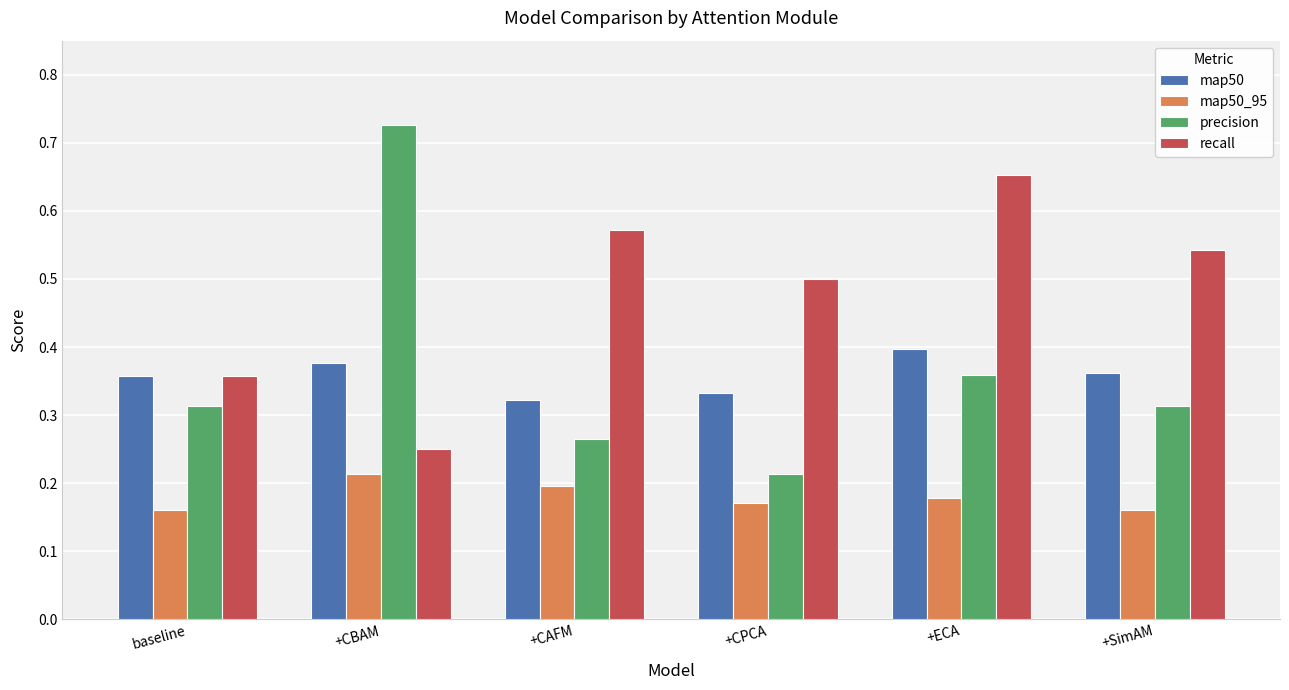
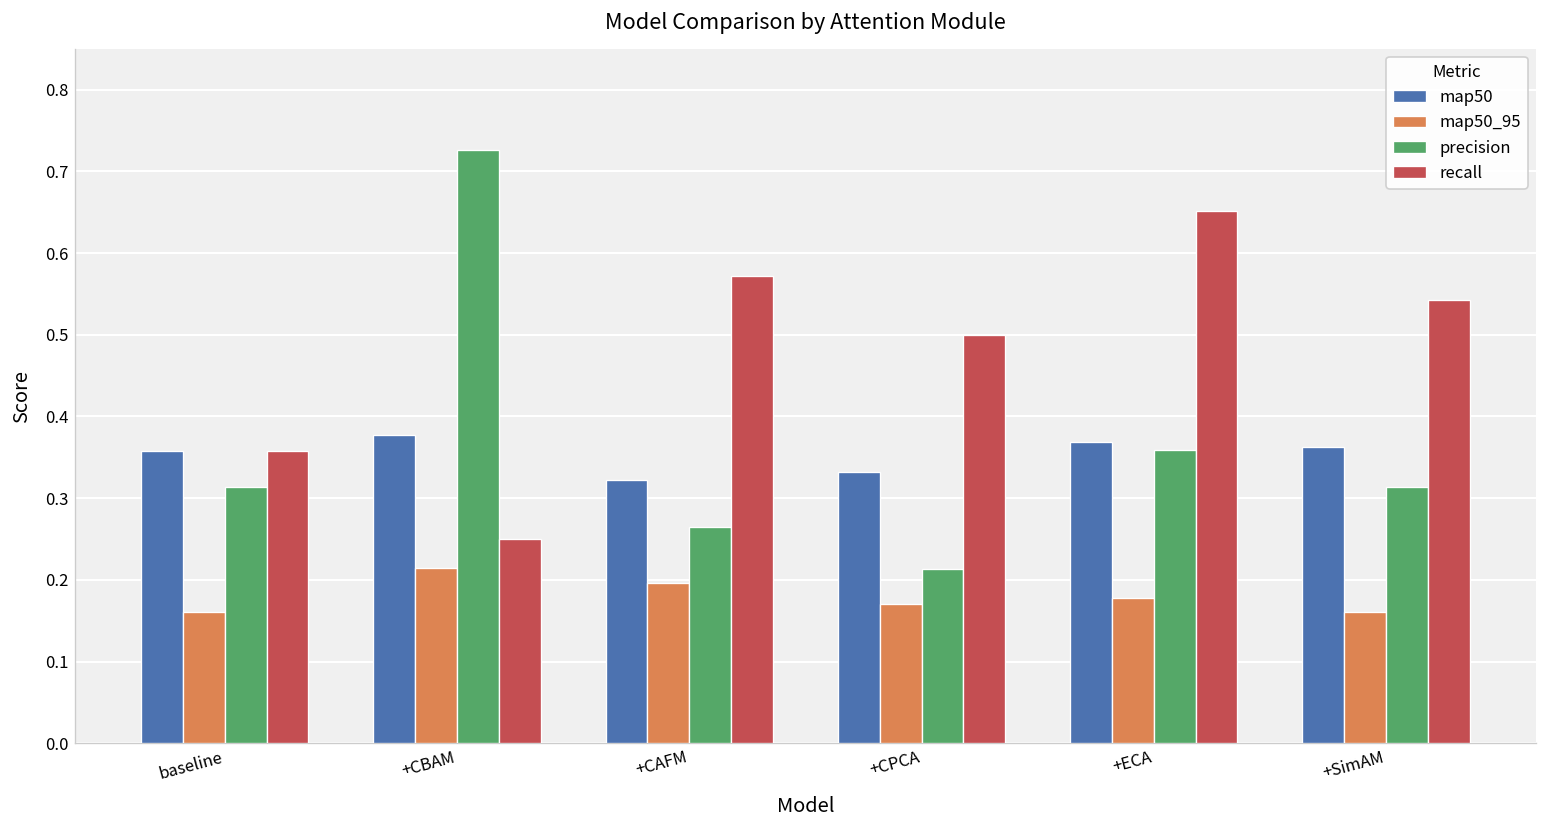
  {
    "map50": {
      "baseline": 0.36,
      "+CBAM": 0.38,
      "+CAFM": 0.32,
      "+CPCA": 0.33,
-     "+ECA": 0.40,
+     "+ECA": 0.37,
      "+SimAM": 0.36
    },
    "precision": {
      "baseline": 0.31,
      "+CBAM": 0.73,
      "+CAFM": 0.27,
      "+CPCA": 0.21,
      "+ECA": 0.36,
      "+SimAM": 0.31
    }
  }
